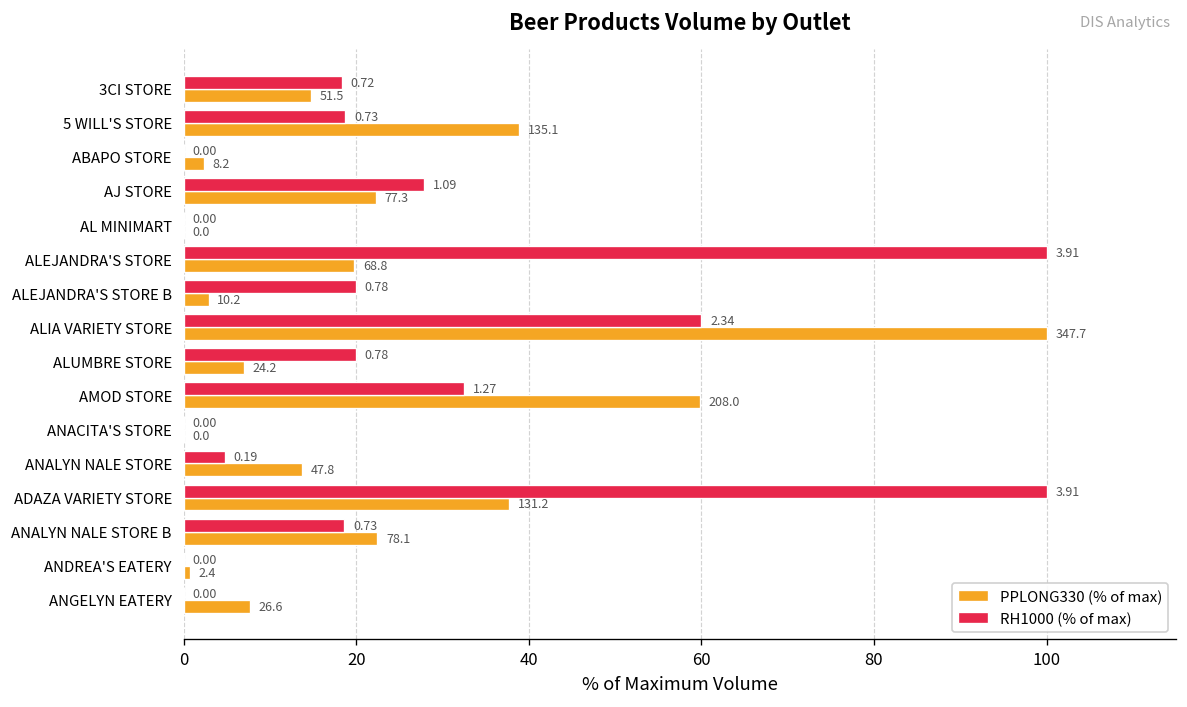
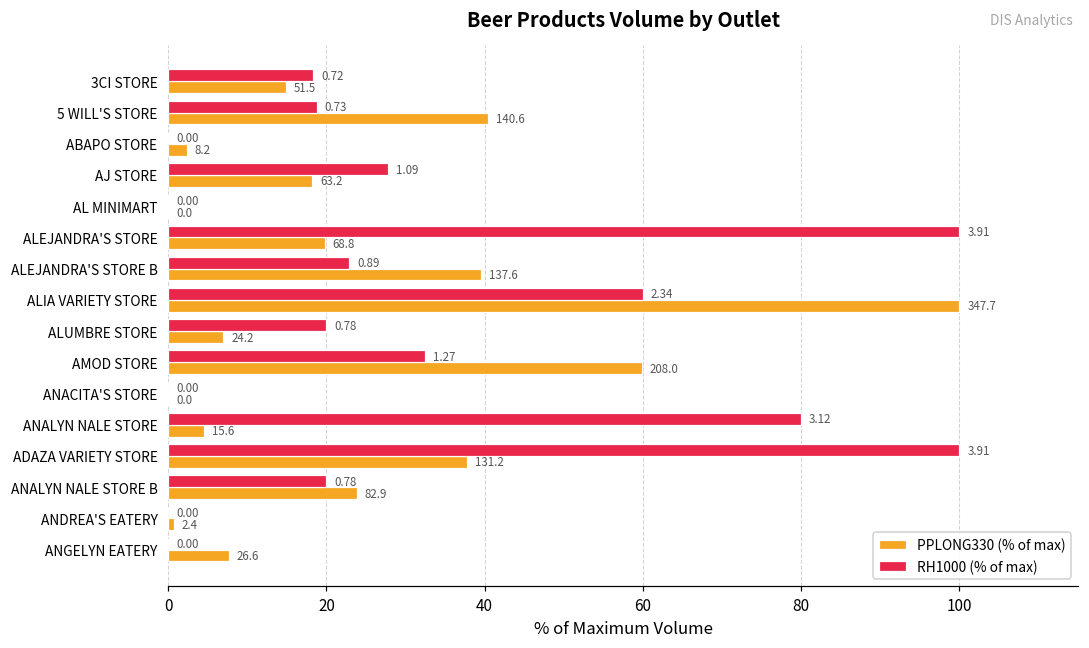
  {
    "PPLONG330 (% of max)": {
-     "5 WILL'S STORE": 135.1,
-     "AJ STORE": 77.3,
+     "5 WILL'S STORE": 140.6,
+     "AJ STORE": 63.2,
      "AL MINIMART": 0.0,
-     "ALEJANDRA'S STORE B": 10.2,
+     "ALEJANDRA'S STORE B": 137.6,
      "ANACITA'S STORE": 0.0,
-     "ANALYN NALE STORE": 47.8,
-     "ANALYN NALE STORE B": 78.1
+     "ANALYN NALE STORE": 15.6,
+     "ANALYN NALE STORE B": 82.9
    },
    "RH1000 (% of max)": {
      "ABAPO STORE": 0.00,
      "AL MINIMART": 0.00,
-     "ALEJANDRA'S STORE B": 0.78,
+     "ALEJANDRA'S STORE B": 0.89,
      "ANACITA'S STORE": 0.00,
-     "ANALYN NALE STORE": 0.19,
-     "ANALYN NALE STORE B": 0.73,
+     "ANALYN NALE STORE": 3.12,
+     "ANALYN NALE STORE B": 0.78,
      "ANDREA'S EATERY": 0.00,
      "ANGELYN EATERY": 0.00
    }
  }
